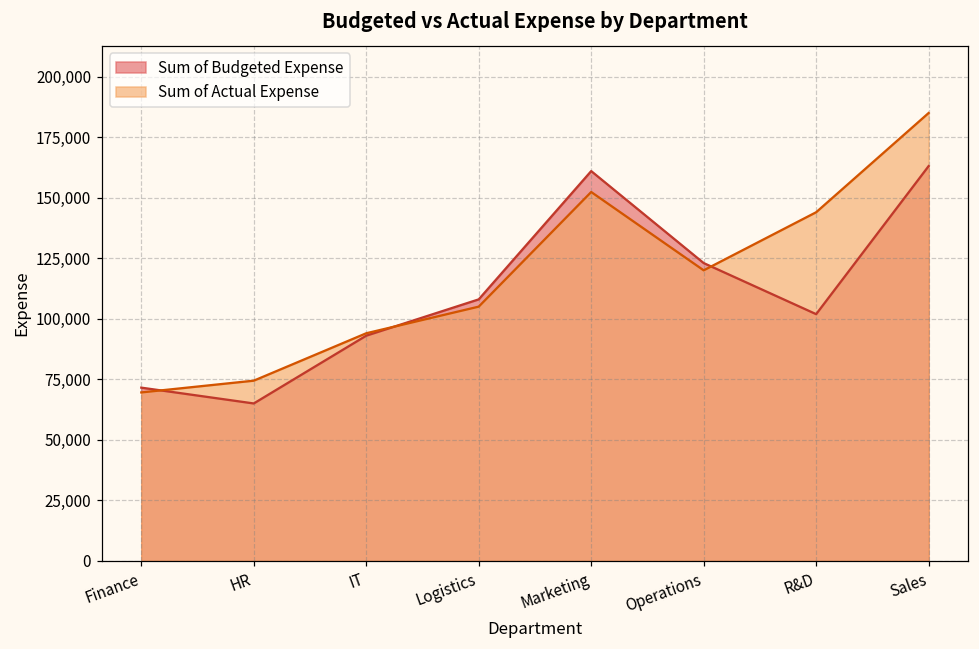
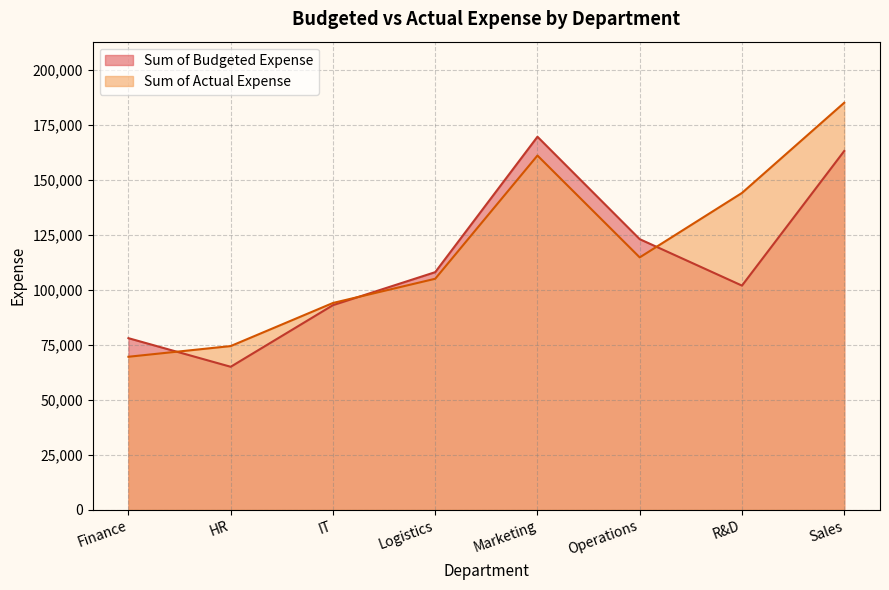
  {
    "Sum of Budgeted Expense": {
-     "Finance": "72,000",
+     "Finance": "78,000",
      "HR": "65,000",
      "Logistics": "108,000",
-     "Marketing": "161,000",
+     "Marketing": "170,000",
      "Operations": "123,000",
      "R&D": "102,000",
      "Sales": "163,000"
    },
    "Sum of Actual Expense": {
      "Finance": "70,000",
      "HR": "74,000",
      "Logistics": "105,000",
-     "Marketing": "152,000",
-     "Operations": "120,000",
+     "Marketing": "161,000",
+     "Operations": "115,000",
      "R&D": "144,000",
      "Sales": "185,000"
    }
  }
